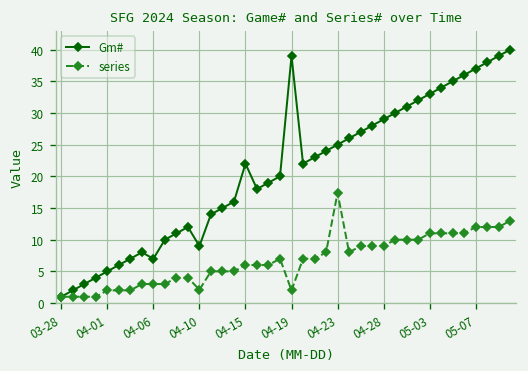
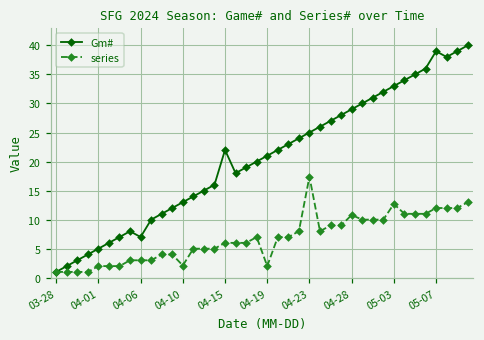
  {
    "Gm#": {
      "04-01": 5,
      "04-06": 7,
-     "04-10": 9,
+     "04-10": 13,
      "04-15": 22,
-     "04-19": 39,
+     "04-19": 21,
      "04-23": 25,
      "04-28": 29,
      "05-03": 33,
-     "05-07": 37
+     "05-07": 39
    },
    "series": {
      "04-01": 2,
      "04-06": 3,
      "04-10": 2,
      "04-15": 6,
      "04-19": 2,
      "04-23": 17,
-     "04-28": 9,
-     "05-03": 11,
+     "04-28": 11,
+     "05-03": 13,
      "05-07": 12
    }
  }
